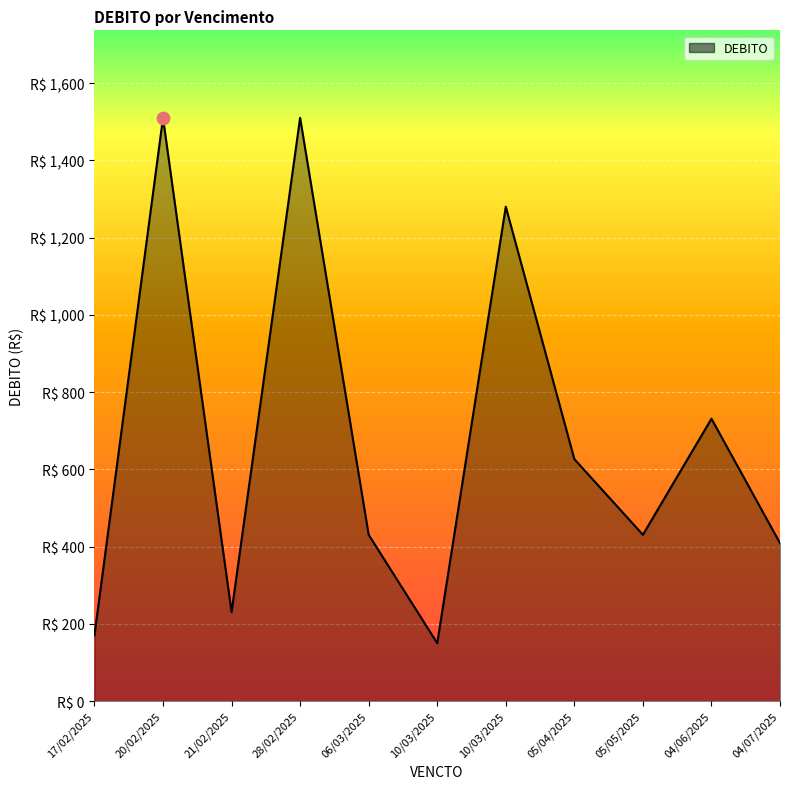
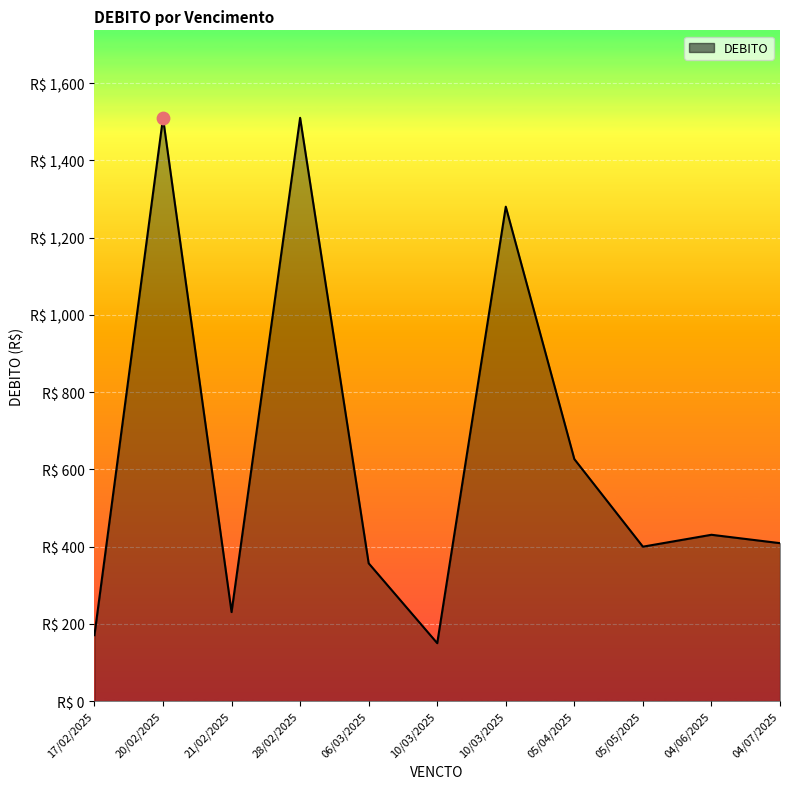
  {
    "DEBITO": {
      "17/02/2025": "R$ 170",
      "21/02/2025": "R$ 230",
      "28/02/2025": "R$ 1,510",
-     "06/03/2025": "R$ 430",
+     "06/03/2025": "R$ 360",
      "05/04/2025": "R$ 630",
-     "05/05/2025": "R$ 430",
-     "04/06/2025": "R$ 730",
+     "05/05/2025": "R$ 400",
+     "04/06/2025": "R$ 430",
      "04/07/2025": "R$ 410"
    }
  }
